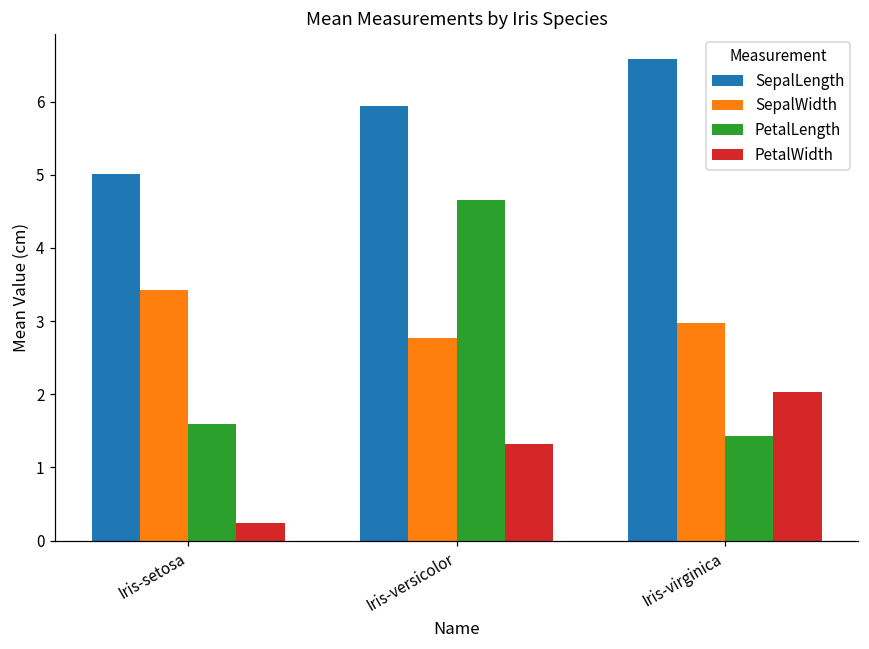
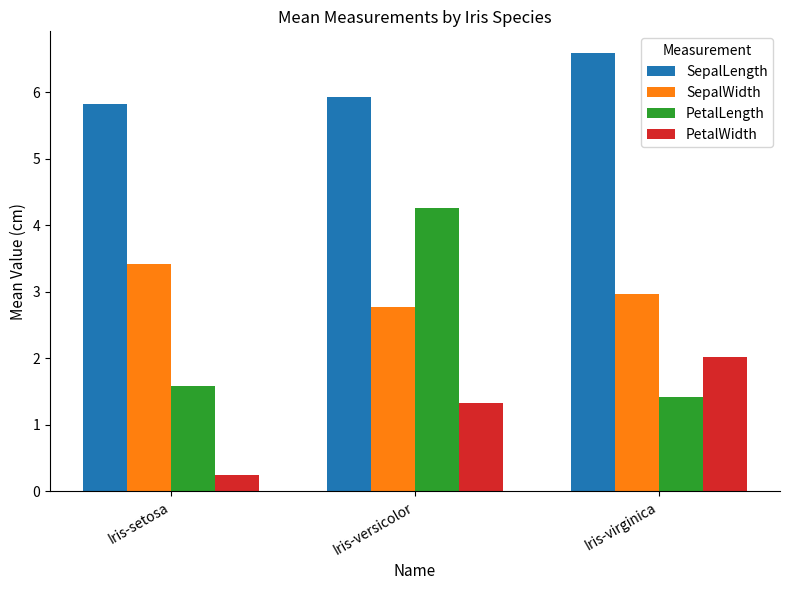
  {
    "SepalLength": {
-     "Iris-setosa": 5.0,
+     "Iris-setosa": 5.8,
      "Iris-versicolor": 5.9,
      "Iris-virginica": 6.6
    },
    "SepalWidth": {
      "Iris-setosa": 3.4,
      "Iris-versicolor": 2.8,
      "Iris-virginica": 3.0
    },
    "PetalLength": {
      "Iris-setosa": 1.6,
-     "Iris-versicolor": 4.7,
+     "Iris-versicolor": 4.3,
      "Iris-virginica": 1.4
    },
    "PetalWidth": {
      "Iris-setosa": 0.2,
      "Iris-versicolor": 1.3,
      "Iris-virginica": 2.0
    }
  }
